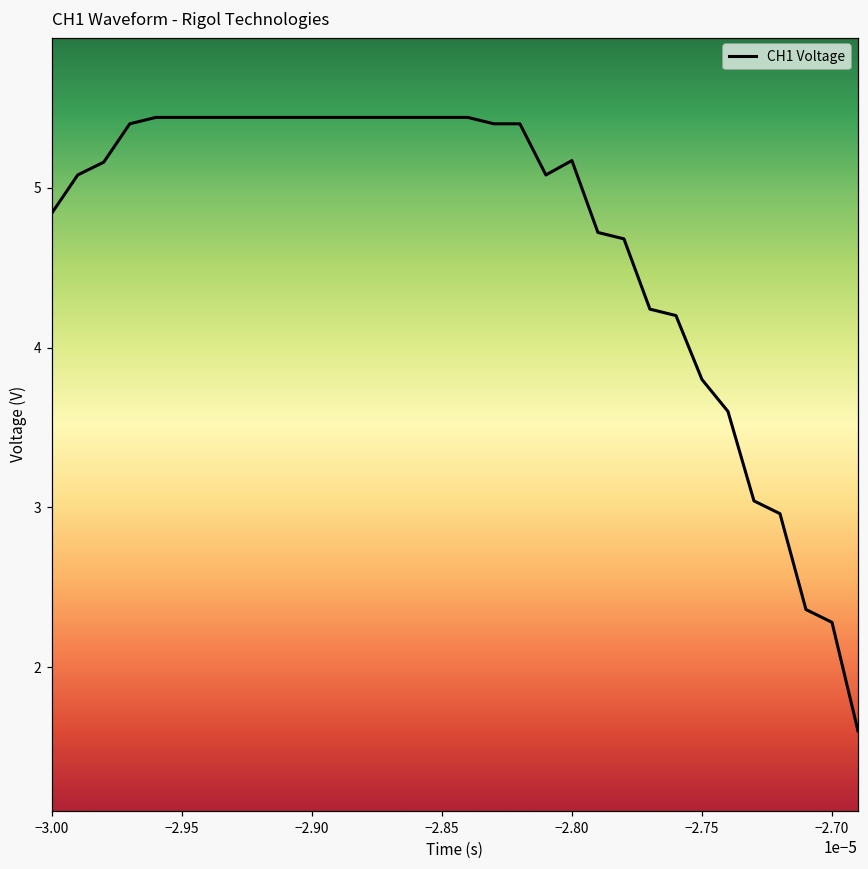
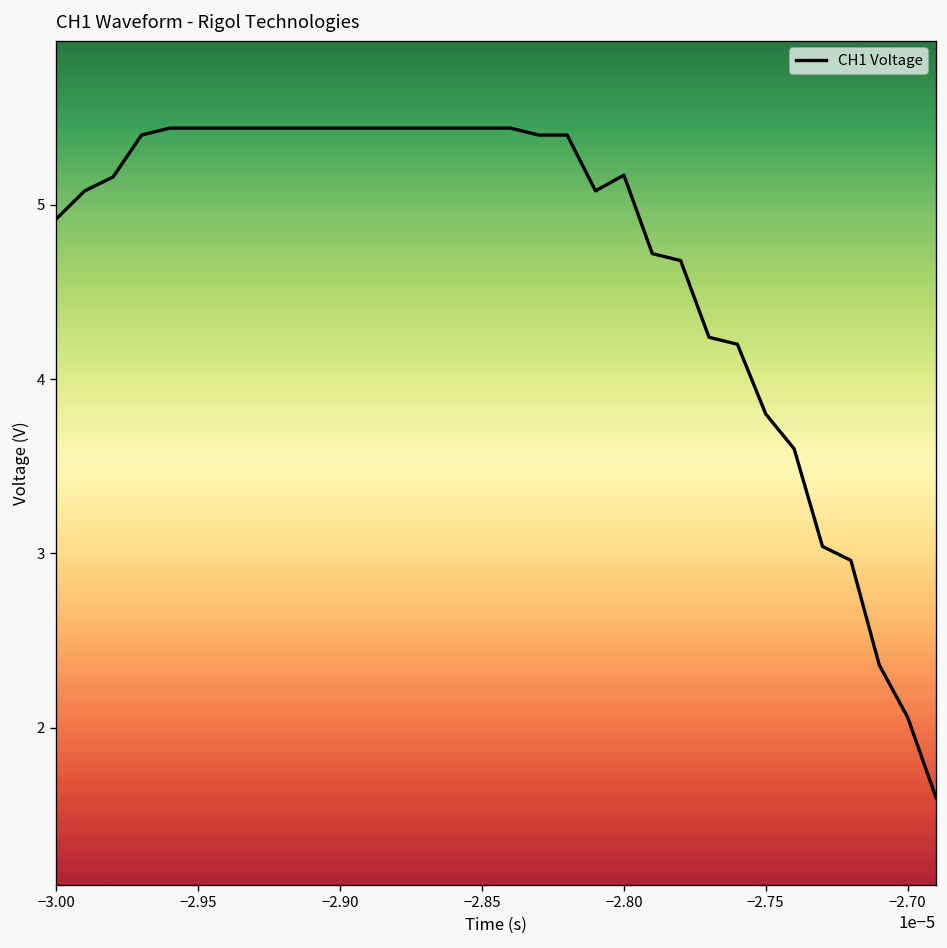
  {
-   "−3.00": 4.84,
+   "−3.00": 4.92,
    "−2.95": 5.44,
    "−2.90": 5.44,
    "−2.85": 5.44,
    "−2.80": 5.17,
    "−2.75": 3.80,
-   "−2.70": 2.28
+   "−2.70": 2.06
  }
